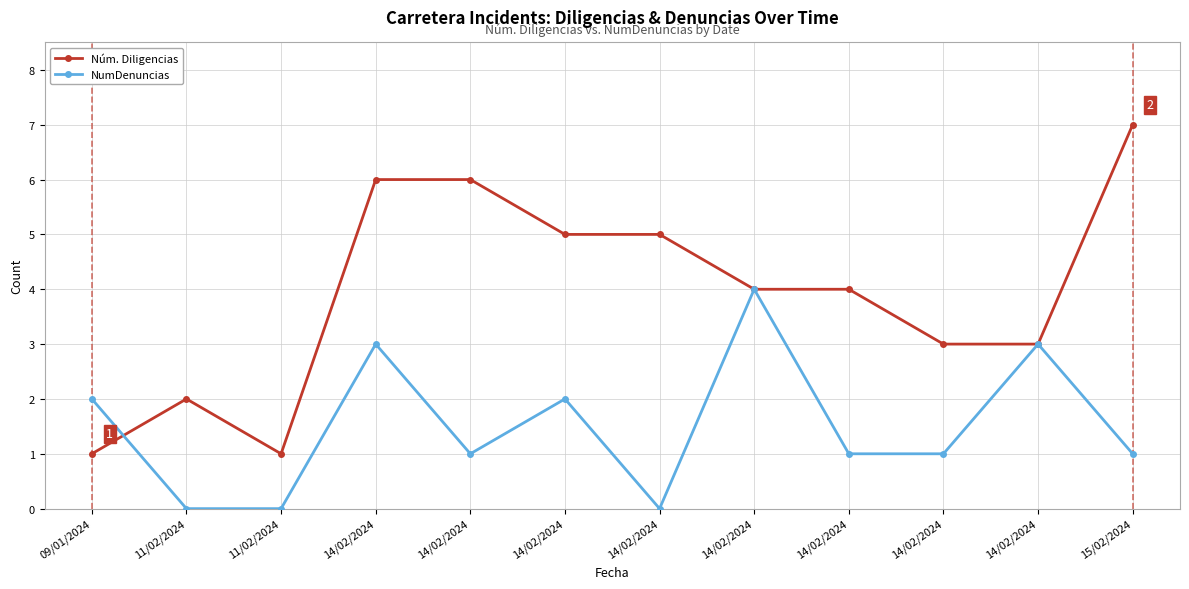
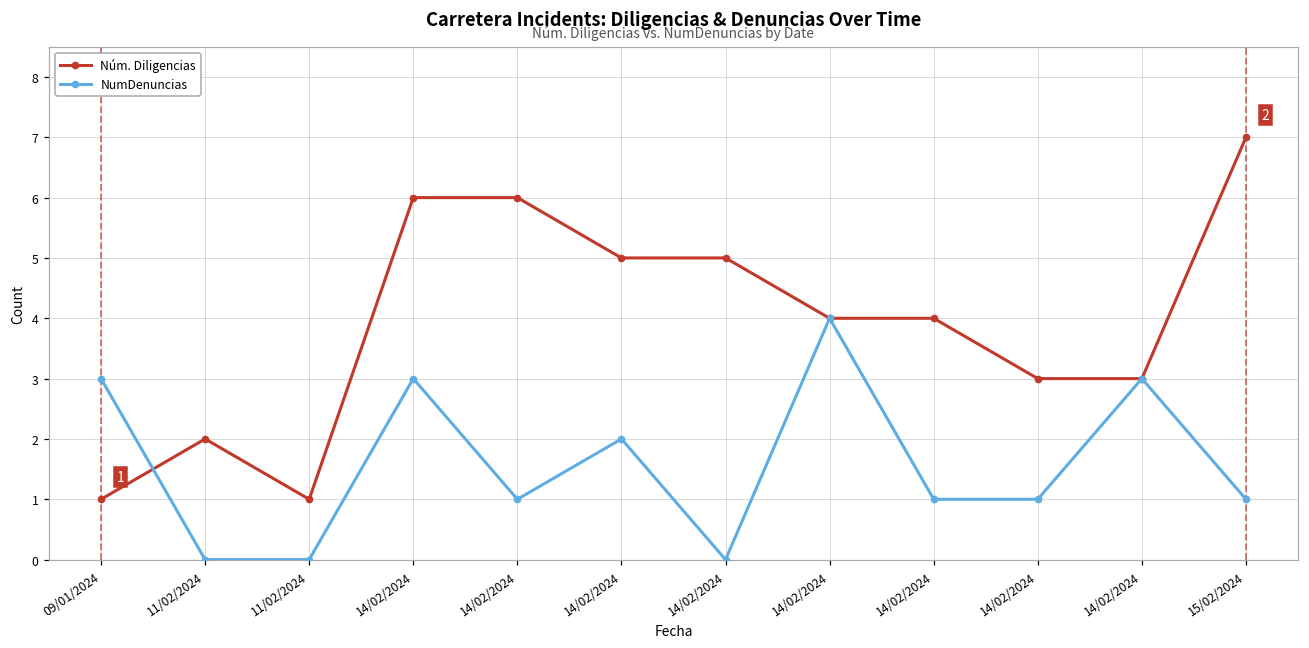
  {
    "NumDenuncias": {
-     "09/01/2024": 2,
+     "09/01/2024": 3,
      "15/02/2024": 1
    }
  }
